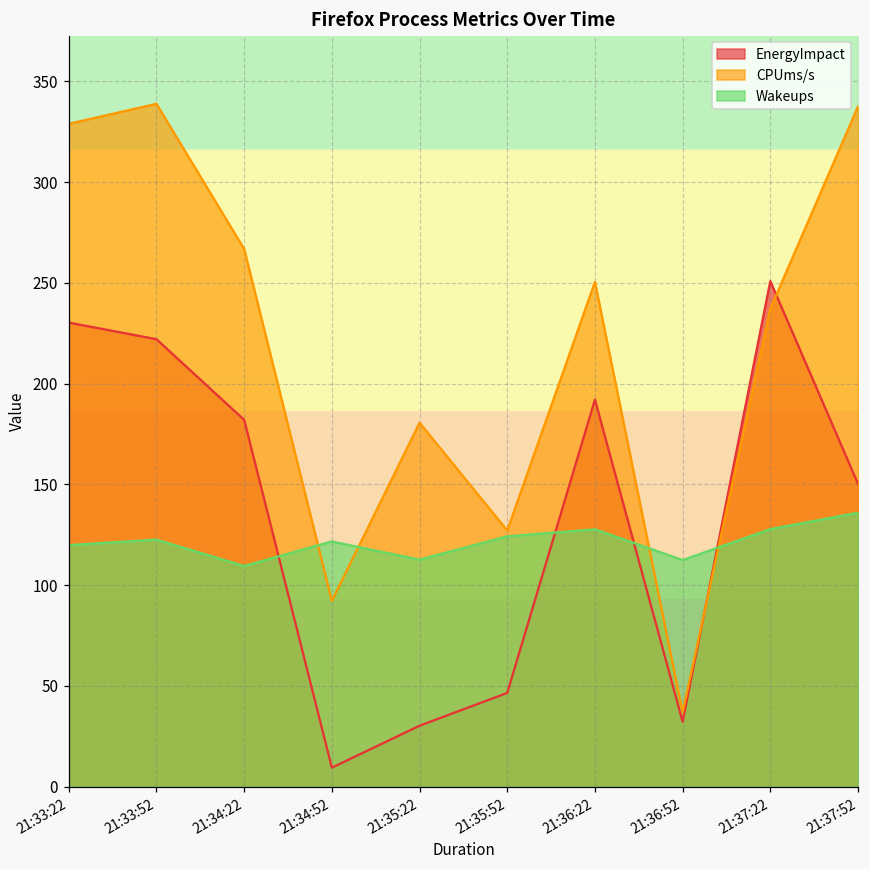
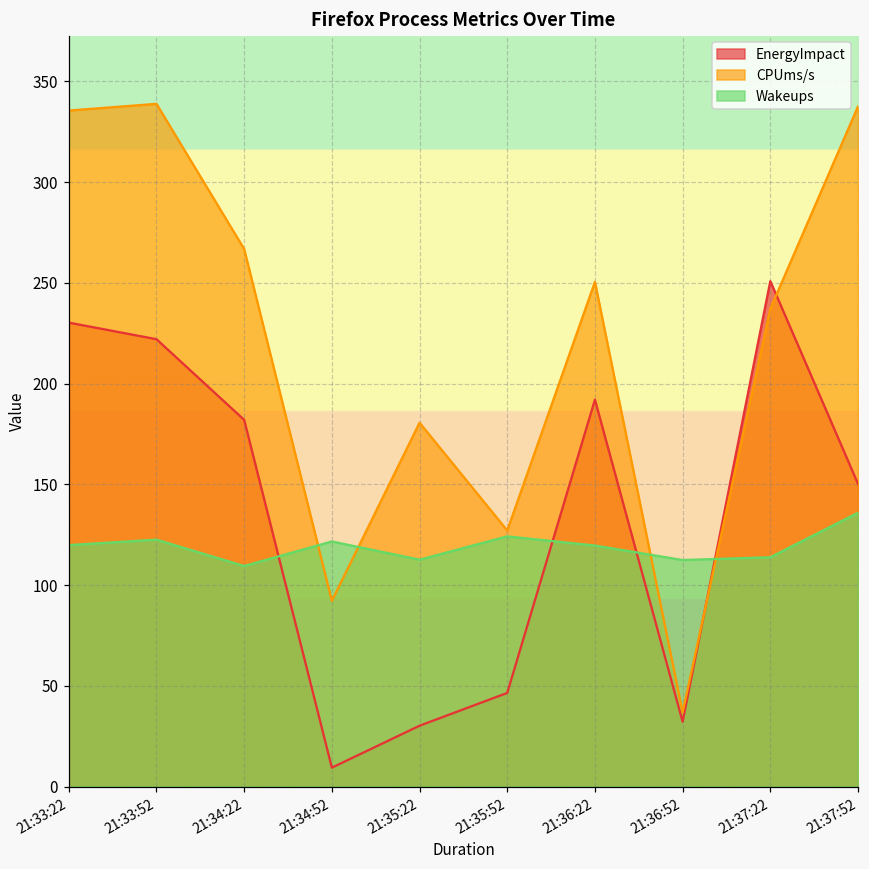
  {
    "EnergyImpact": {
      "21:33:22": 230,
      "21:33:52": 222,
      "21:34:22": 182,
      "21:34:52": 9,
      "21:35:22": 30,
      "21:35:52": 46,
      "21:36:22": 192,
      "21:36:52": 32,
      "21:37:22": 251,
      "21:37:52": 150
    },
    "CPUms/s": {
-     "21:33:22": 329,
+     "21:33:22": 335,
      "21:33:52": 339,
      "21:34:22": 267,
      "21:34:52": 92,
      "21:35:22": 181,
      "21:35:52": 127,
      "21:36:22": 250,
      "21:36:52": 37,
      "21:37:22": 237,
      "21:37:52": 338
    },
    "Wakeups": {
      "21:33:22": 120,
      "21:33:52": 123,
      "21:34:22": 109,
      "21:34:52": 122,
      "21:35:22": 113,
      "21:35:52": 124,
-     "21:36:22": 128,
+     "21:36:22": 120,
      "21:36:52": 112,
-     "21:37:22": 128,
+     "21:37:22": 114,
      "21:37:52": 136
    }
  }
